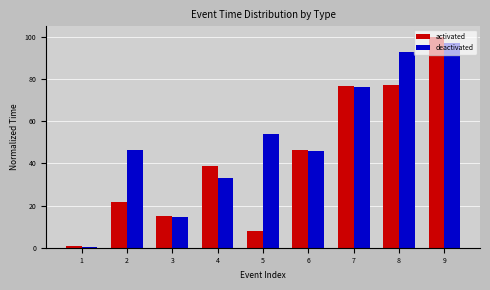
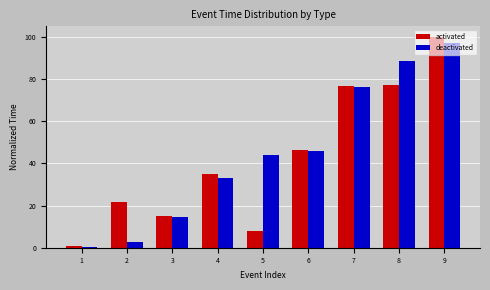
  {
    "activated": {
      "2": 22,
      "3": 15,
-     "4": 39,
+     "4": 35,
      "5": 8,
      "6": 46,
      "7": 77,
      "8": 77
    },
    "deactivated": {
-     "2": 47,
+     "2": 3,
      "3": 15,
      "4": 33,
-     "5": 54,
+     "5": 44,
      "6": 46,
      "7": 76,
-     "8": 93
+     "8": 88
    }
  }
